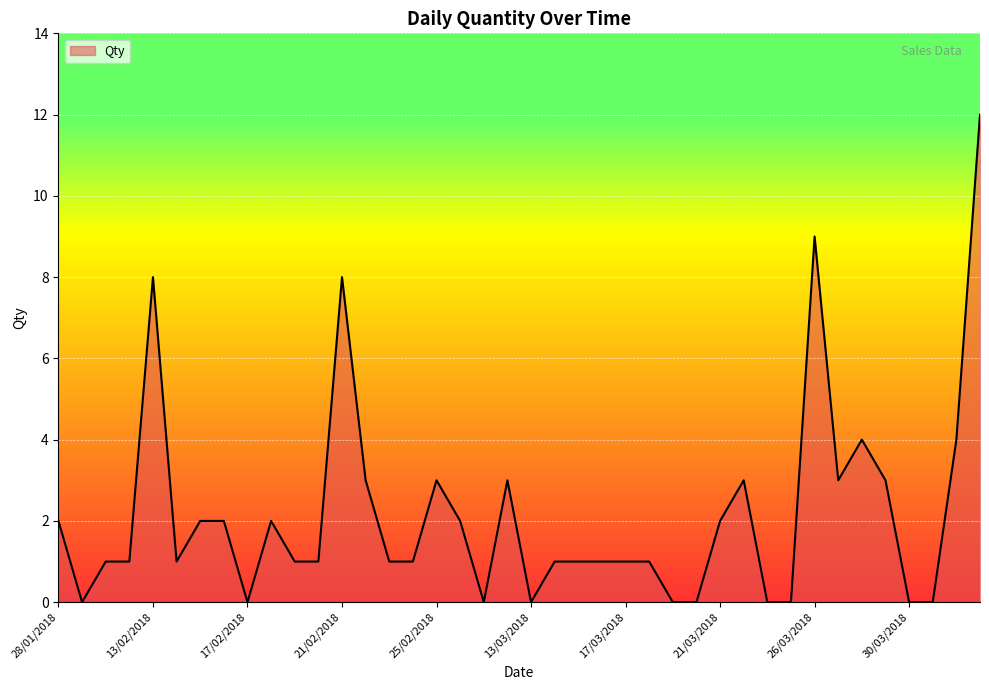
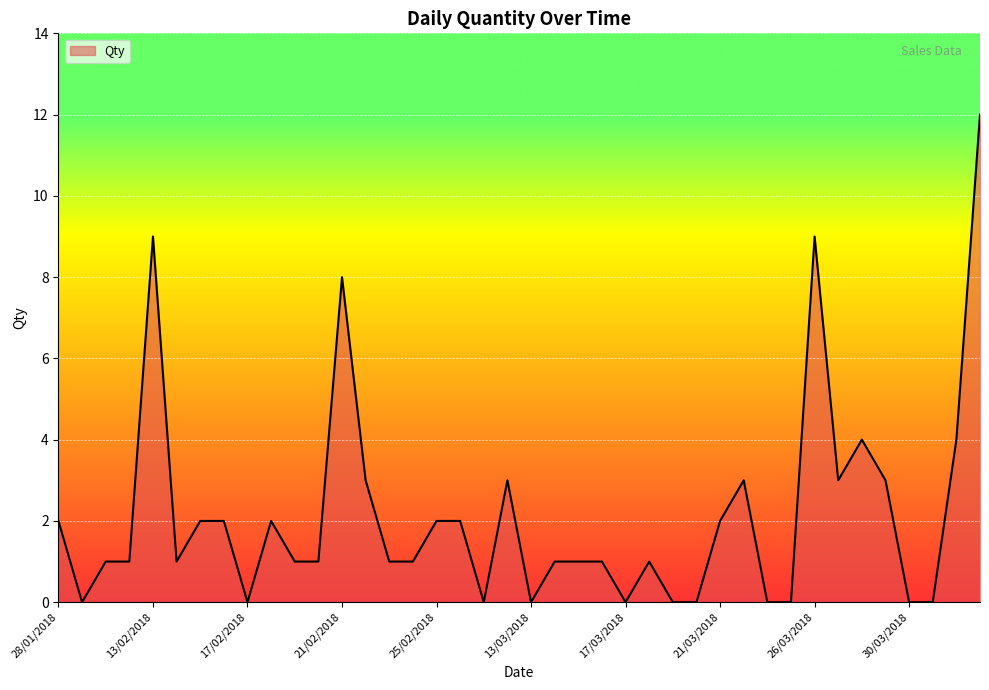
  {
    "28/01/2018": 2,
-   "13/02/2018": 8,
+   "13/02/2018": 9,
    "17/02/2018": 0,
    "21/02/2018": 8,
-   "25/02/2018": 3,
+   "25/02/2018": 2,
    "13/03/2018": 0,
-   "17/03/2018": 1,
+   "17/03/2018": 0,
    "21/03/2018": 2,
    "26/03/2018": 9,
    "30/03/2018": 0
  }
